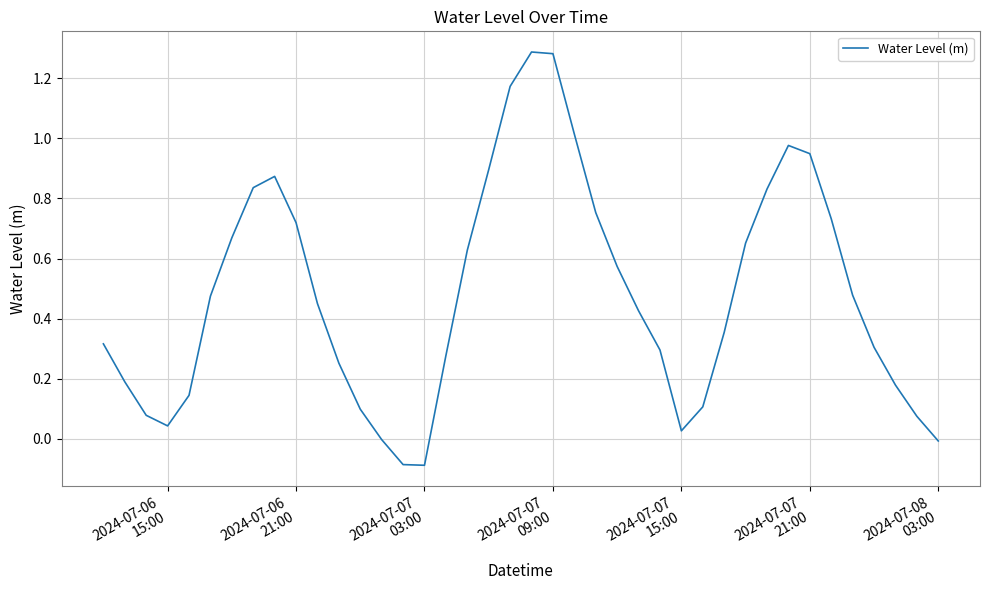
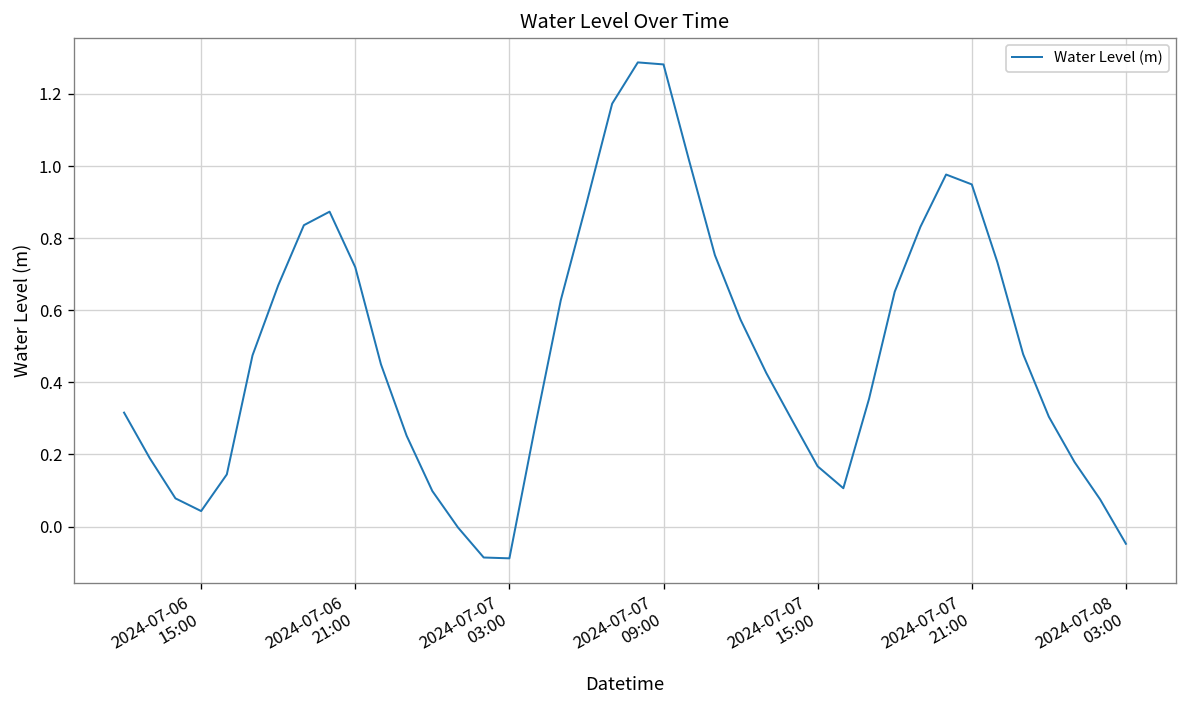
  {
    "2024-07-06 15:00": 0.04,
    "2024-07-06 21:00": 0.72,
    "2024-07-07 03:00": -0.09,
    "2024-07-07 09:00": 1.28,
-   "2024-07-07 15:00": 0.03,
+   "2024-07-07 15:00": 0.17,
    "2024-07-07 21:00": 0.95,
-   "2024-07-08 03:00": -0.01
+   "2024-07-08 03:00": -0.05
  }
